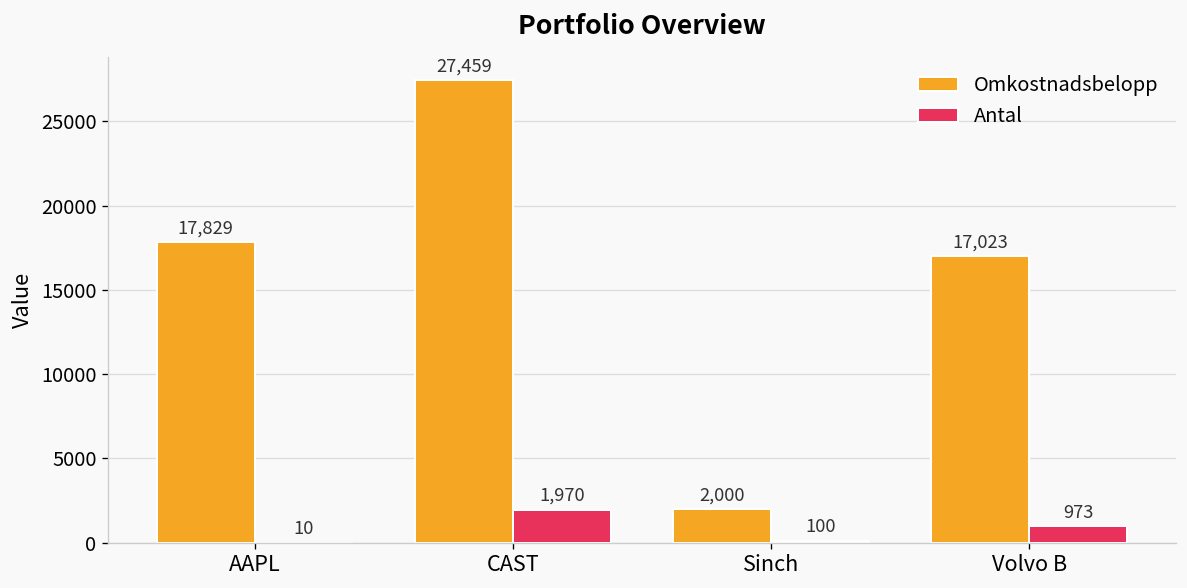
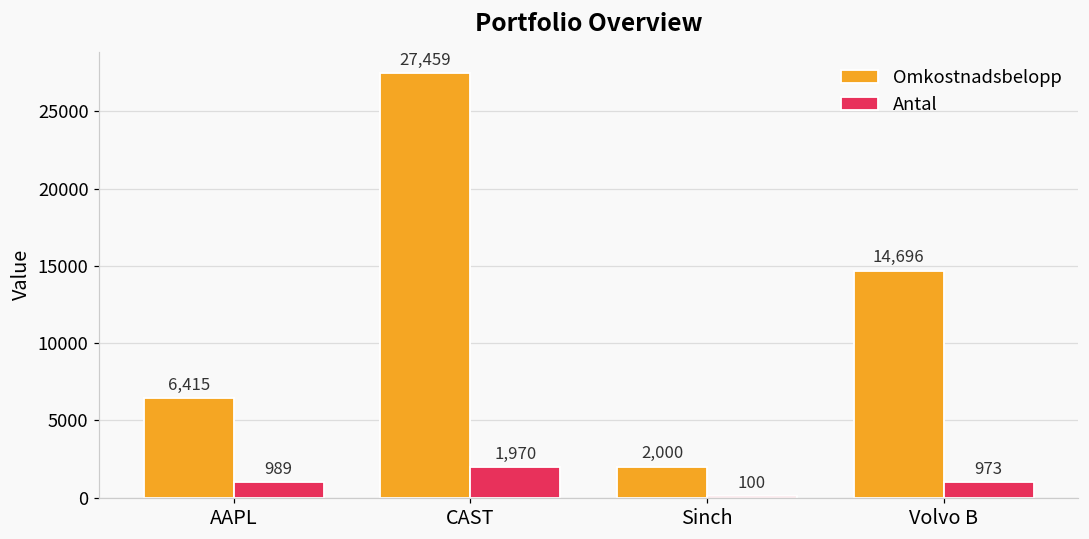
  {
    "Omkostnadsbelopp": {
-     "AAPL": "17,829",
+     "AAPL": "6,415",
      "CAST": "27,459",
      "Sinch": "2,000",
-     "Volvo B": "17,023"
+     "Volvo B": "14,696"
    },
    "Antal": {
-     "AAPL": "10",
+     "AAPL": "989",
      "CAST": "1,970",
      "Sinch": "100",
      "Volvo B": "973"
    }
  }
